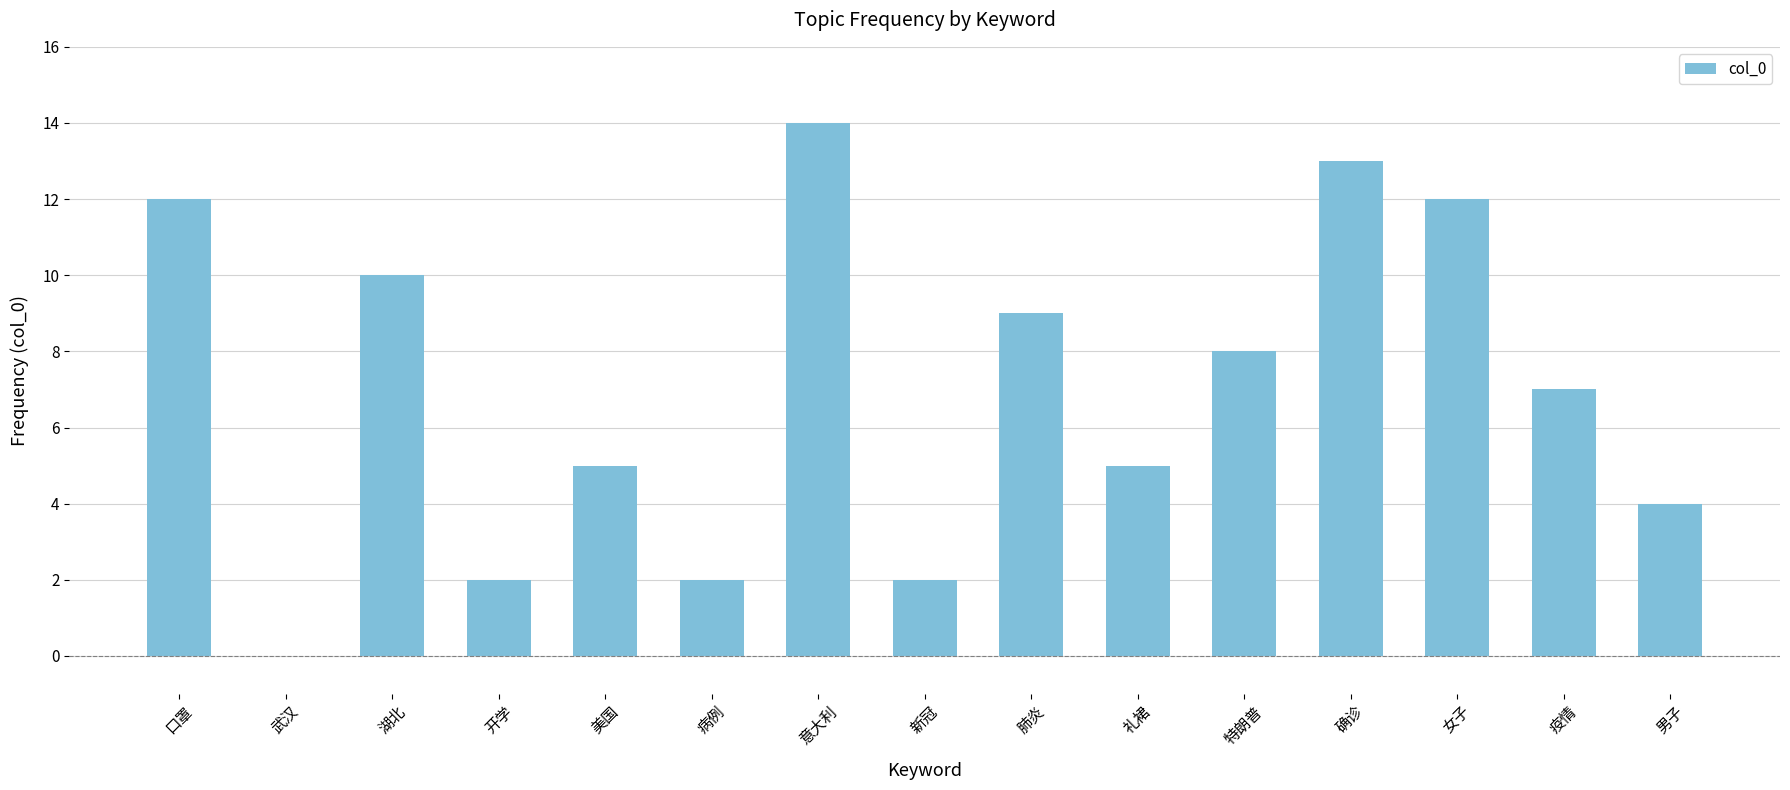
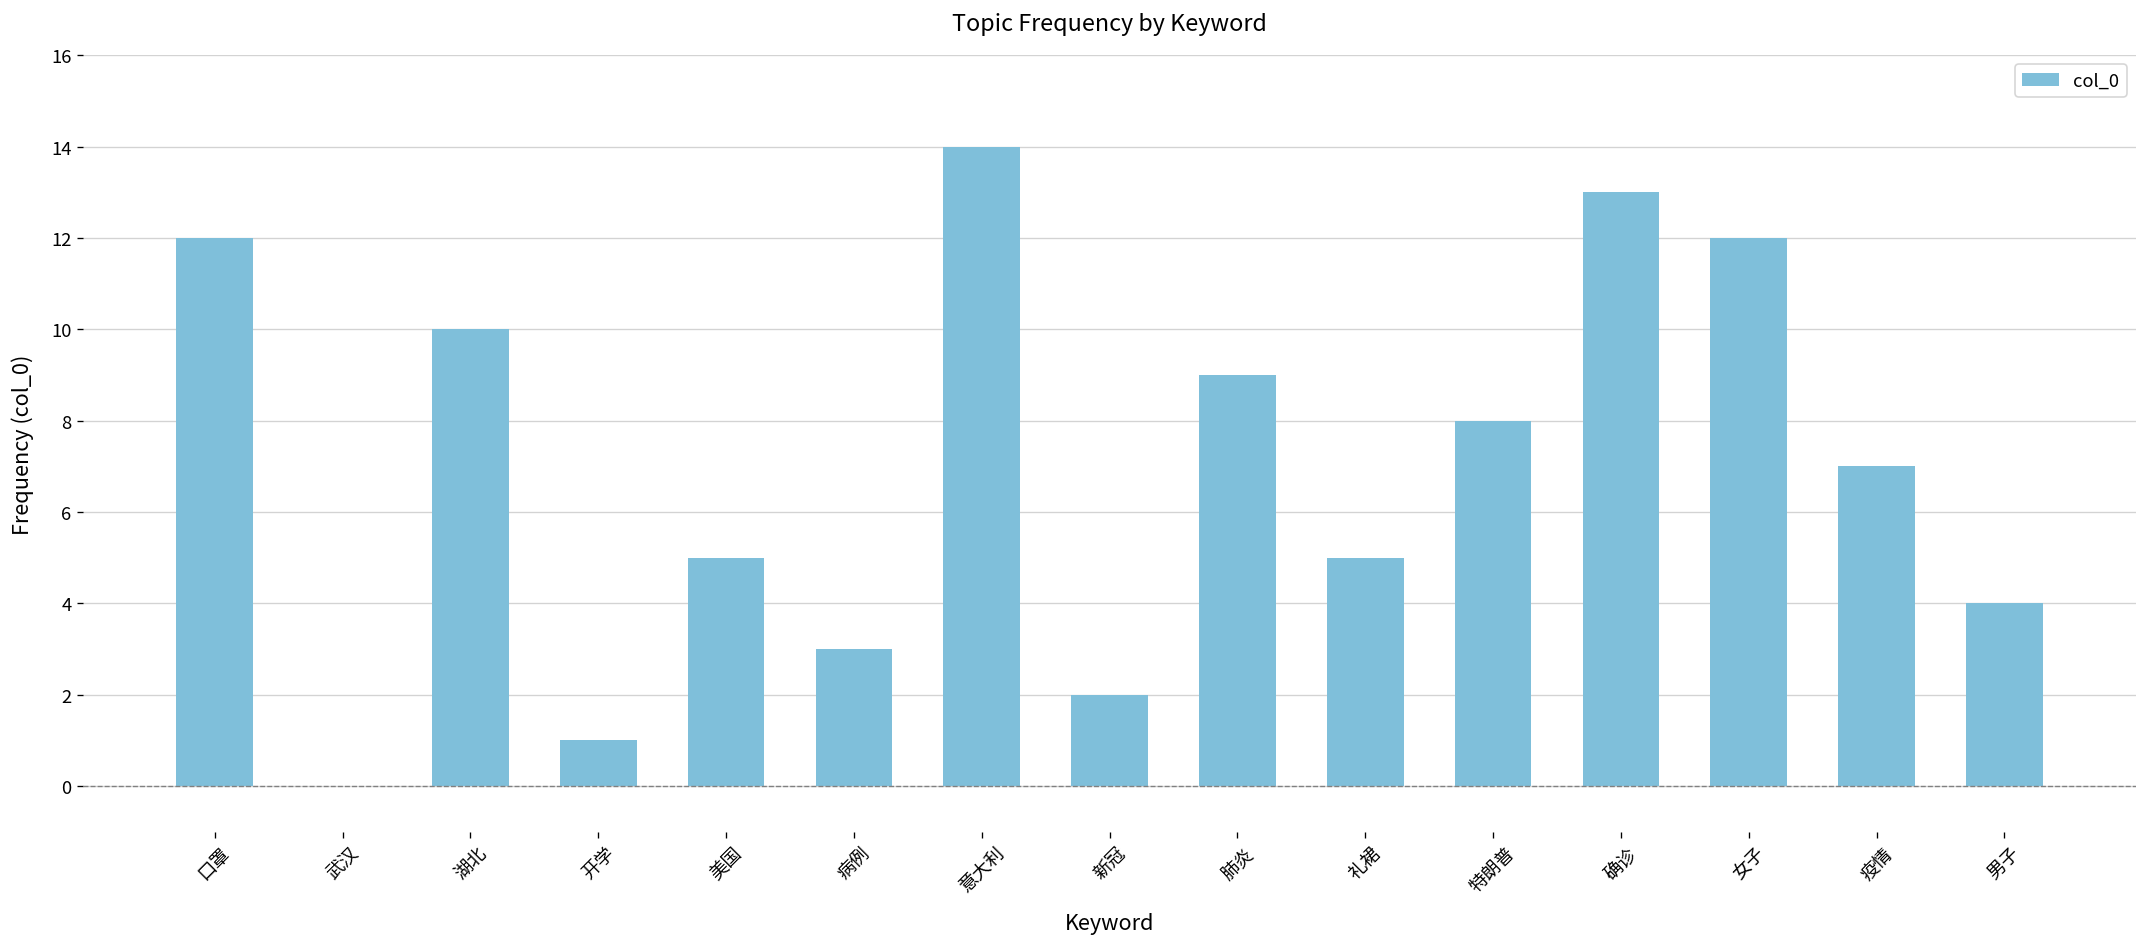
  {
    "口罩": 12,
    "武汉": 0,
    "湖北": 10,
-   "开学": 2,
+   "开学": 1,
    "美国": 5,
-   "病例": 2,
+   "病例": 3,
    "意大利": 14,
    "新冠": 2,
    "肺炎": 9,
    "礼裙": 5,
    "特朗普": 8,
    "确诊": 13,
    "女子": 12,
    "疫情": 7,
    "男子": 4
  }
